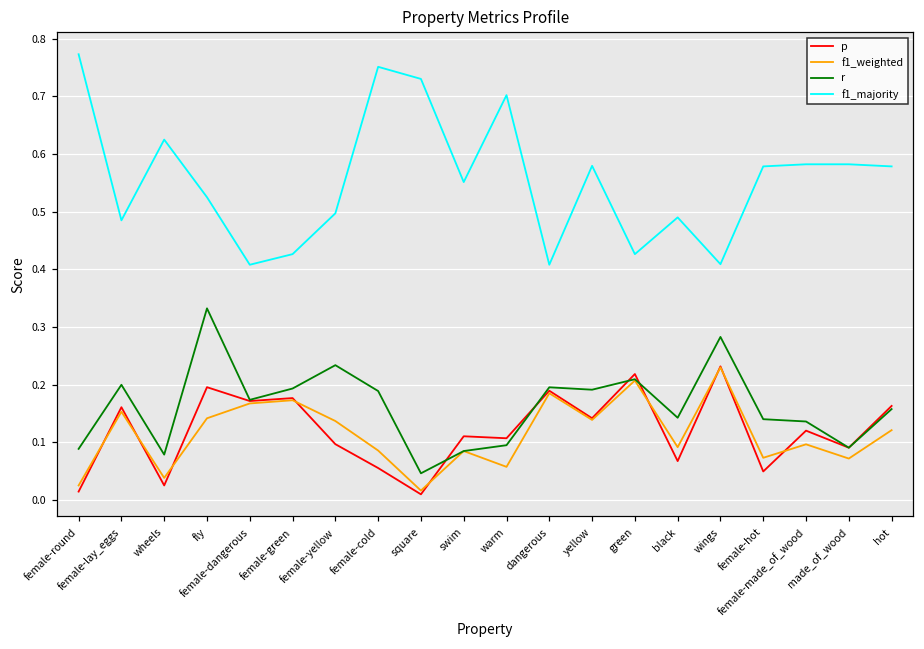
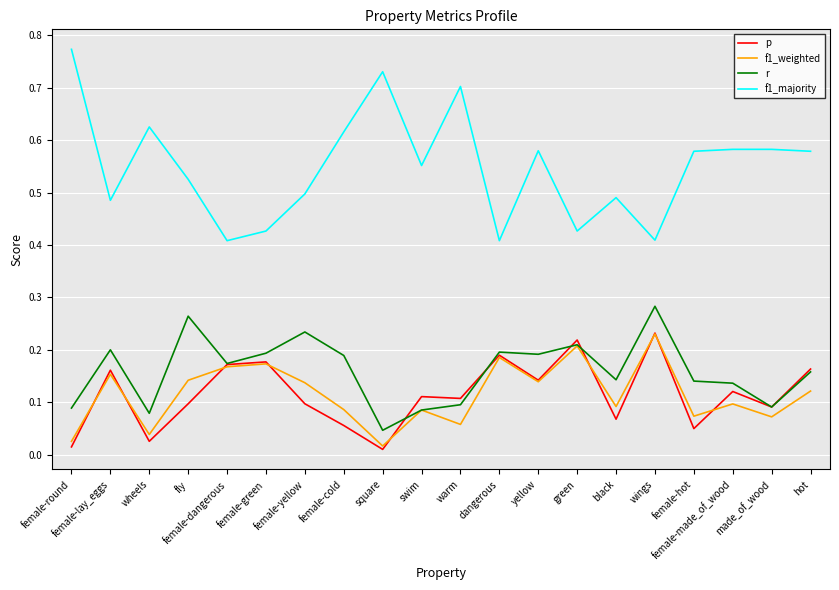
  {
    "p": {
      "female-round": 0.01,
      "female-lay_eggs": 0.16,
      "wheels": 0.03,
-     "fly": 0.20,
+     "fly": 0.10,
      "female-yellow": 0.10,
      "female-cold": 0.06,
      "square": 0.01,
      "swim": 0.11,
      "warm": 0.11,
      "green": 0.22,
      "black": 0.07,
      "female-hot": 0.05,
      "female-made_of_wood": 0.12,
      "hot": 0.16
    },
    "f1_weighted": {
      "female-round": 0.03,
      "female-lay_eggs": 0.15,
      "wheels": 0.04,
      "fly": 0.14,
      "female-yellow": 0.14,
      "female-cold": 0.09,
      "square": 0.02,
      "warm": 0.06,
      "black": 0.09,
      "female-hot": 0.07,
      "female-made_of_wood": 0.10,
      "made_of_wood": 0.07,
      "hot": 0.12
    },
    "r": {
      "female-round": 0.09,
      "female-lay_eggs": 0.20,
      "wheels": 0.08,
-     "fly": 0.33,
+     "fly": 0.26,
      "female-green": 0.19,
      "female-yellow": 0.23,
      "female-cold": 0.19,
      "square": 0.05,
      "warm": 0.10,
      "dangerous": 0.20,
      "yellow": 0.19,
      "black": 0.14,
      "wings": 0.28,
      "female-hot": 0.14,
      "female-made_of_wood": 0.14,
      "hot": 0.16
    },
    "f1_majority": {
      "female-round": 0.77,
      "female-lay_eggs": 0.49,
      "wheels": 0.63,
      "fly": 0.53,
      "female-dangerous": 0.41,
      "female-green": 0.43,
      "female-yellow": 0.50,
-     "female-cold": 0.75,
+     "female-cold": 0.62,
      "square": 0.73,
      "swim": 0.55,
      "warm": 0.70,
      "dangerous": 0.41,
      "yellow": 0.58,
      "green": 0.43,
      "black": 0.49,
      "wings": 0.41,
      "female-hot": 0.58,
      "female-made_of_wood": 0.58,
      "made_of_wood": 0.58,
      "hot": 0.58
    }
  }
